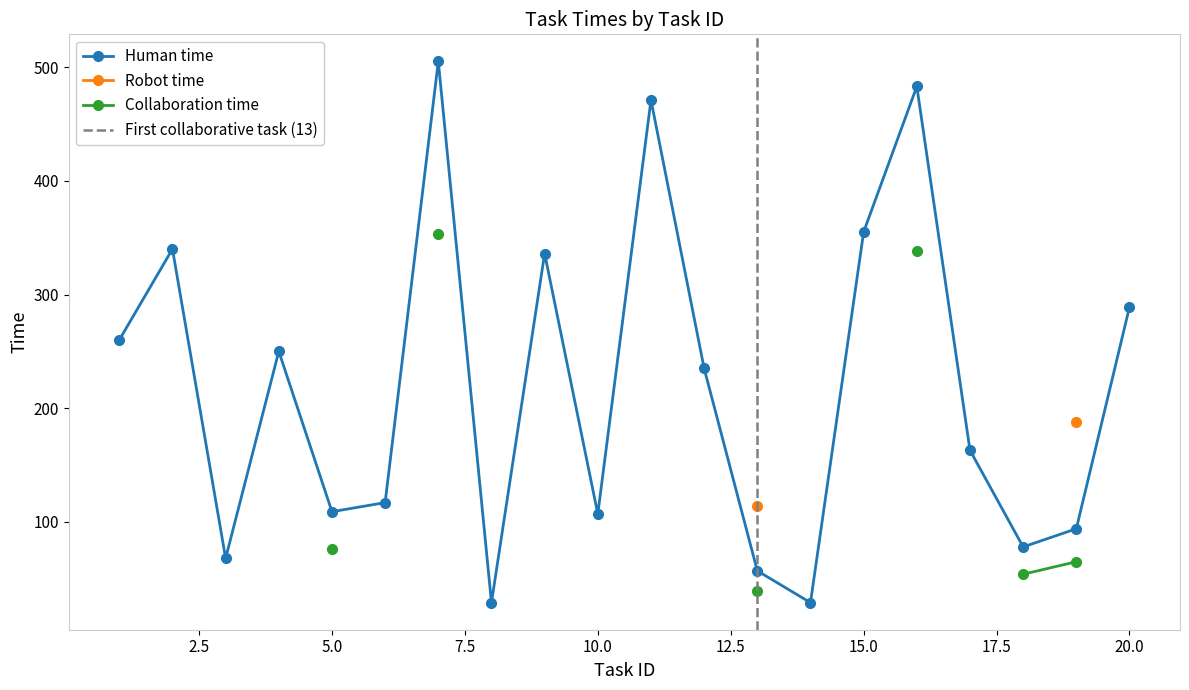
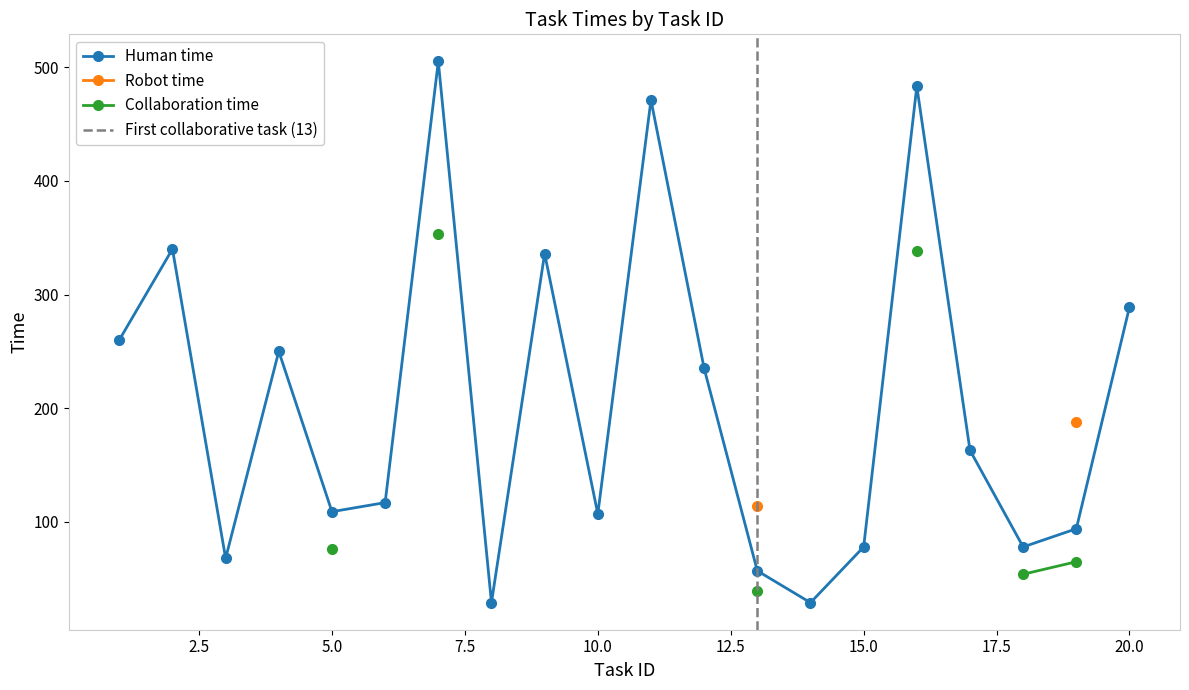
  {
    "Human time": {
      "5.0": 109,
      "10.0": 107,
-     "15.0": 355,
+     "15.0": 78,
      "20.0": 289
    },
    "Collaboration time": {
      "5.0": 76
    }
  }
